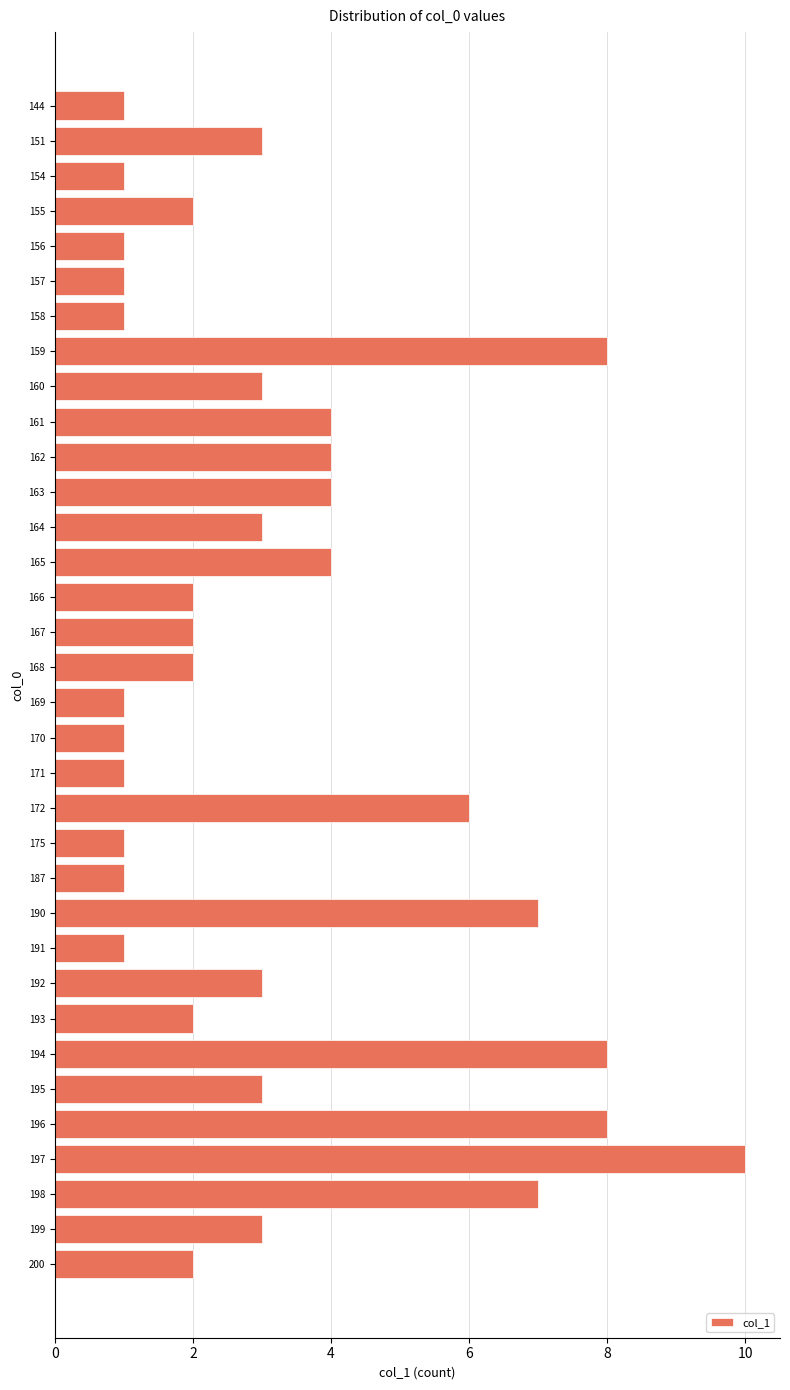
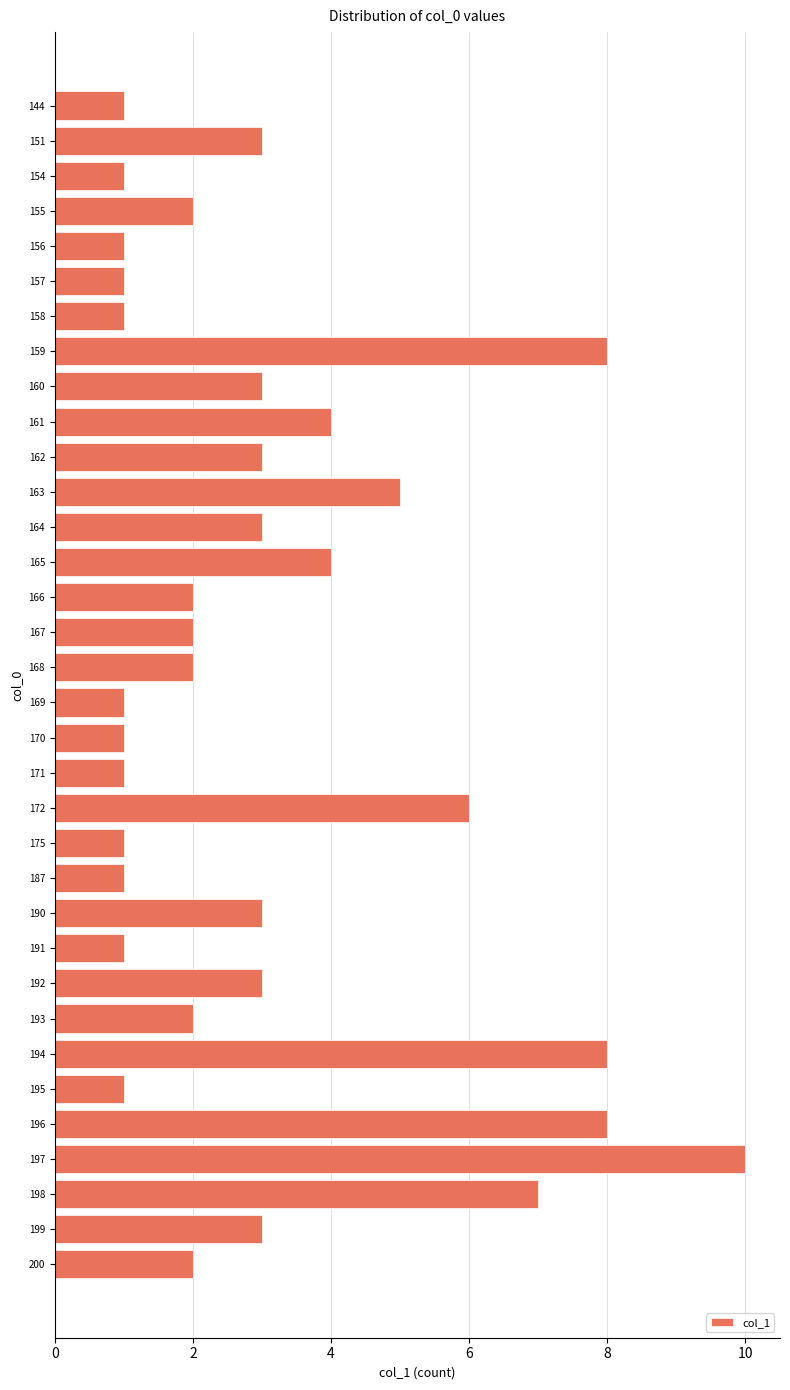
  {
    "144": 1,
    "151": 3,
    "154": 1,
    "155": 2,
    "156": 1,
    "157": 1,
    "158": 1,
    "159": 8,
    "160": 3,
    "161": 4,
-   "162": 4,
-   "163": 4,
+   "162": 3,
+   "163": 5,
    "164": 3,
    "165": 4,
    "166": 2,
    "167": 2,
    "168": 2,
    "169": 1,
    "170": 1,
    "171": 1,
    "172": 6,
    "175": 1,
    "187": 1,
-   "190": 7,
+   "190": 3,
    "191": 1,
    "192": 3,
    "193": 2,
    "194": 8,
-   "195": 3,
+   "195": 1,
    "196": 8,
    "197": 10,
    "198": 7,
    "199": 3,
    "200": 2
  }
